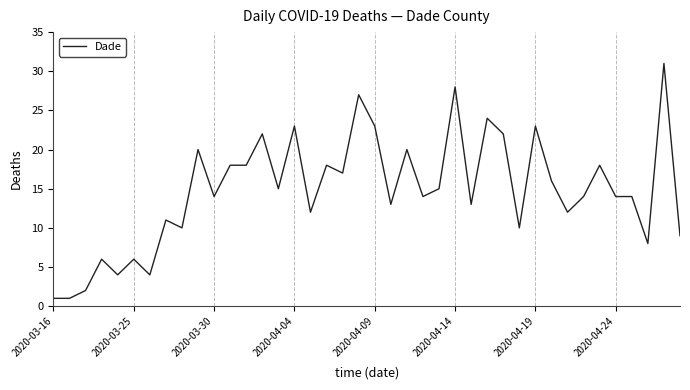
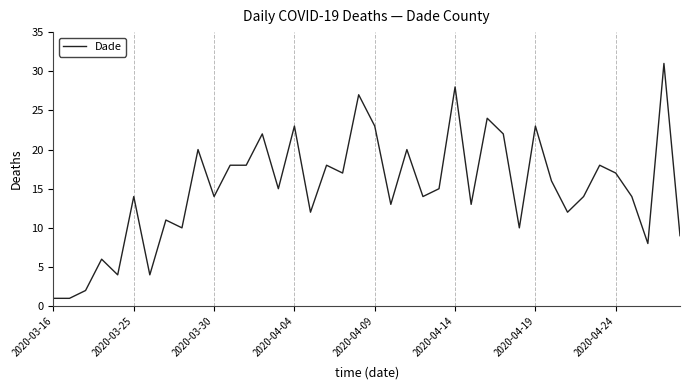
  {
    "2020-03-16": 1,
-   "2020-03-25": 6,
+   "2020-03-25": 14,
    "2020-03-30": 14,
    "2020-04-04": 23,
    "2020-04-09": 23,
    "2020-04-14": 28,
    "2020-04-19": 23,
-   "2020-04-24": 14
+   "2020-04-24": 17
  }
